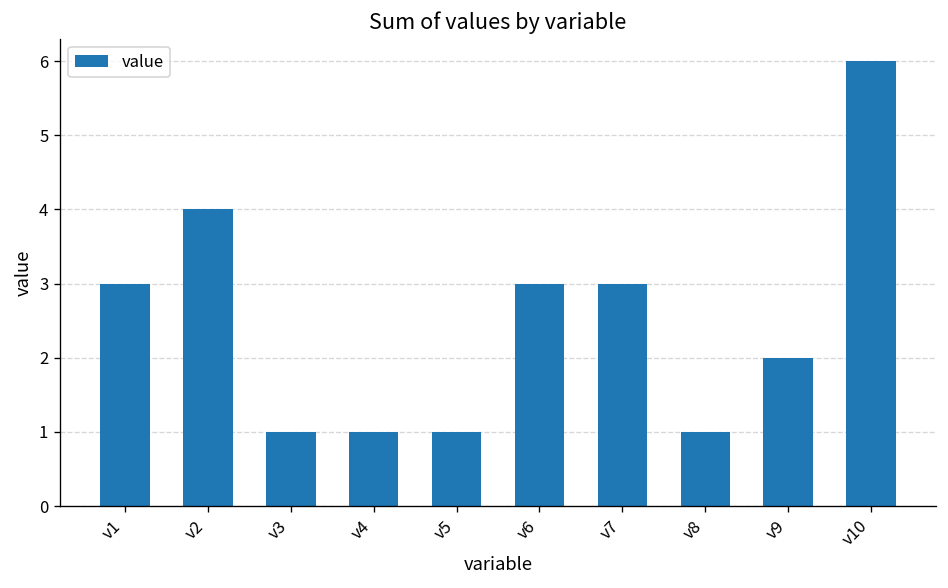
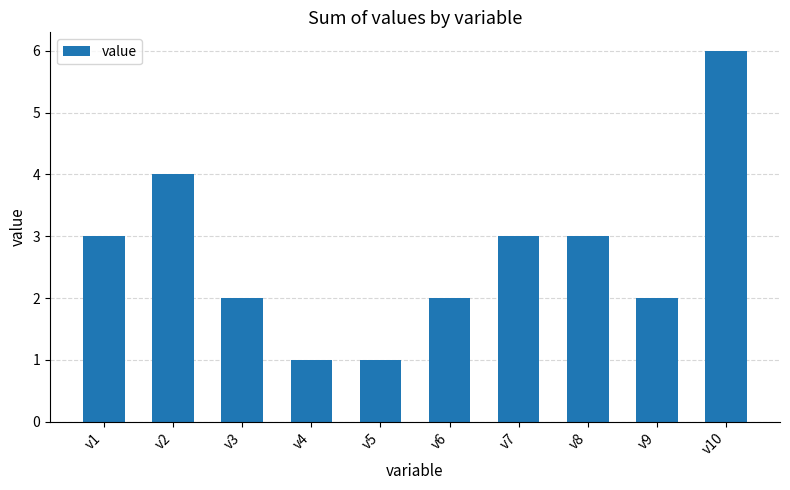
  {
    "v1": 3,
    "v2": 4,
-   "v3": 1,
+   "v3": 2,
    "v4": 1,
    "v5": 1,
-   "v6": 3,
+   "v6": 2,
    "v7": 3,
-   "v8": 1,
+   "v8": 3,
    "v9": 2,
    "v10": 6
  }
